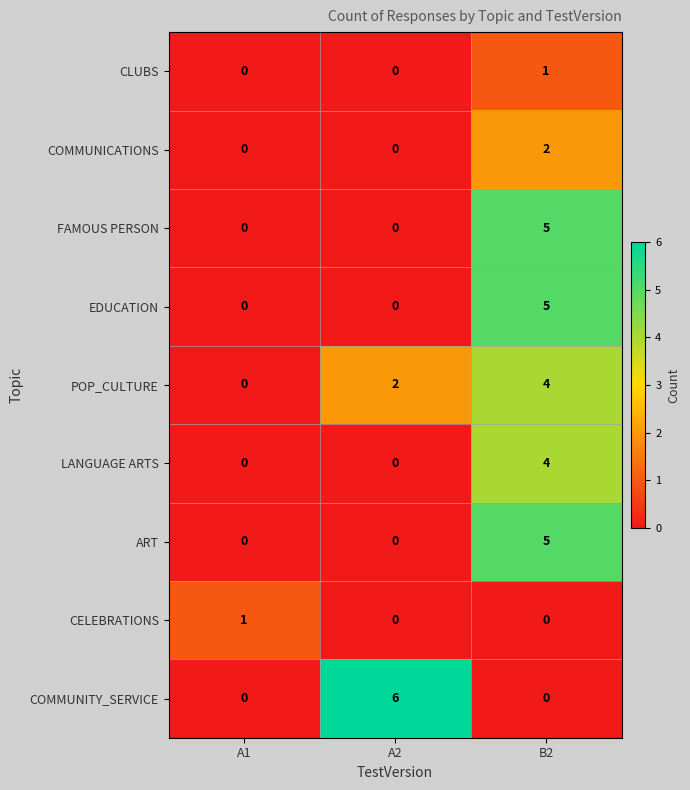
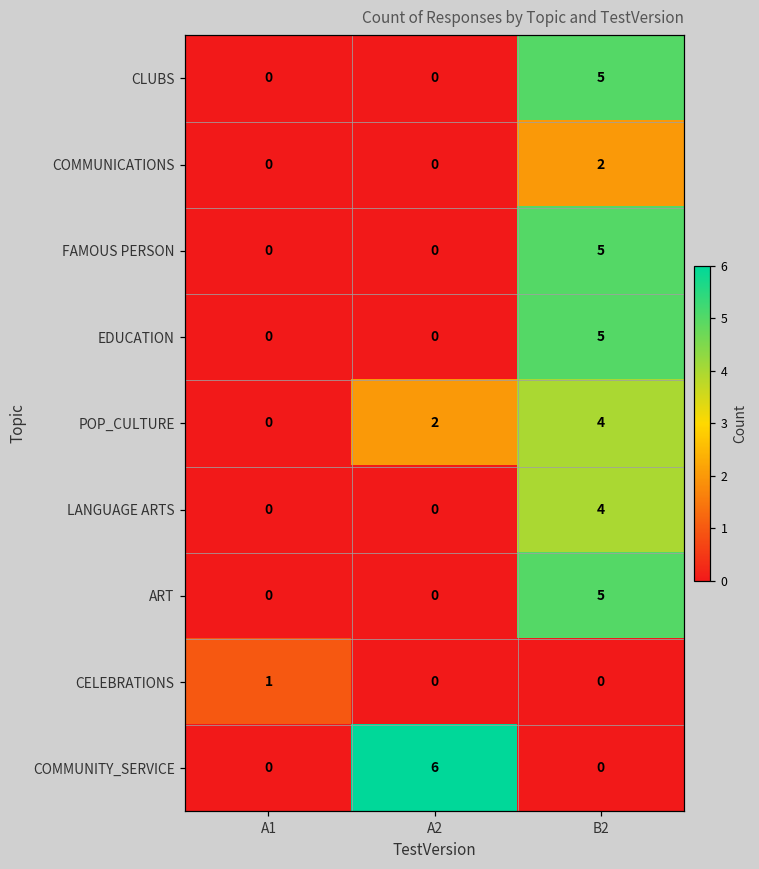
  {
    "CLUBS": {
      "A1": 0,
      "A2": 0,
-     "B2": 1
+     "B2": 5
    },
    "COMMUNICATIONS": {
      "A1": 0,
      "A2": 0,
      "B2": 2
    },
    "FAMOUS PERSON": {
      "A1": 0,
      "A2": 0,
      "B2": 5
    },
    "EDUCATION": {
      "A1": 0,
      "A2": 0,
      "B2": 5
    },
    "POP_CULTURE": {
      "A1": 0,
      "A2": 2,
      "B2": 4
    },
    "LANGUAGE ARTS": {
      "A1": 0,
      "A2": 0,
      "B2": 4
    },
    "ART": {
      "A1": 0,
      "A2": 0,
      "B2": 5
    },
    "CELEBRATIONS": {
      "A1": 1,
      "A2": 0,
      "B2": 0
    },
    "COMMUNITY_SERVICE": {
      "A1": 0,
      "A2": 6,
      "B2": 0
    }
  }
